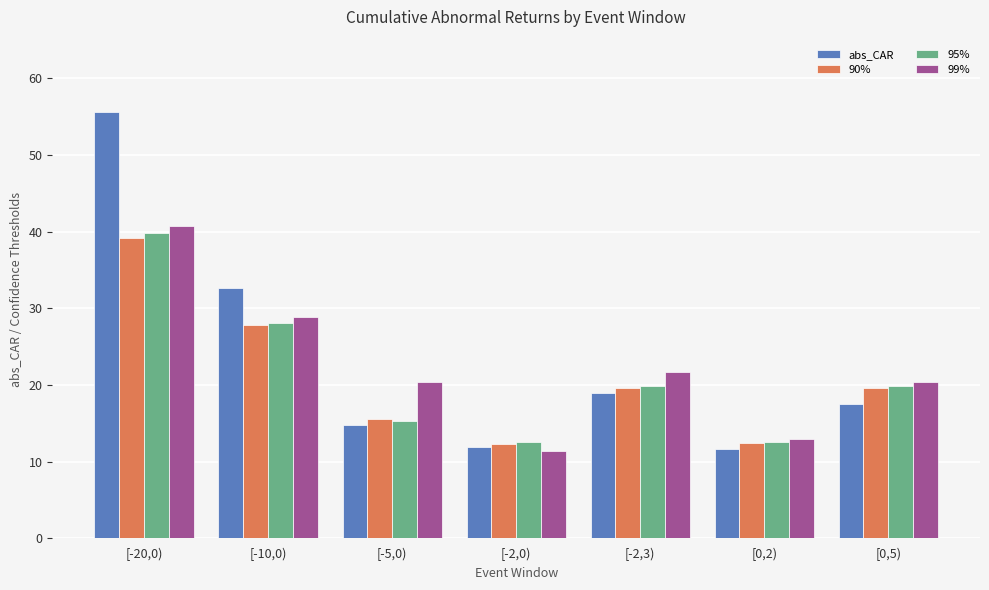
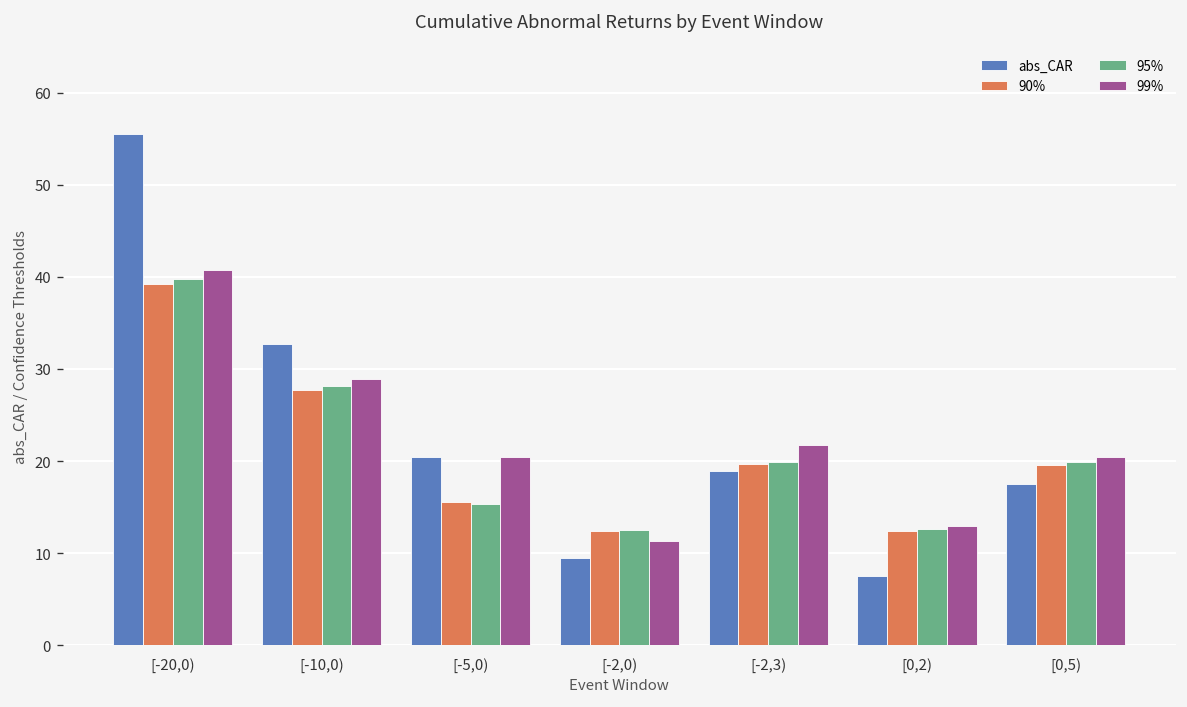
  {
    "abs_CAR": {
      "[-20,0)": 56,
      "[-10,0)": 33,
-     "[-5,0)": 15,
-     "[-2,0)": 12,
+     "[-5,0)": 20,
+     "[-2,0)": 9,
      "[-2,3)": 19,
-     "[0,2)": 12,
+     "[0,2)": 7,
      "[0,5)": 18
    },
    "90%": {
      "[-20,0)": 39,
      "[-10,0)": 28,
      "[-5,0)": 16,
      "[-2,0)": 12,
      "[-2,3)": 20,
      "[0,2)": 12,
      "[0,5)": 20
    },
    "95%": {
      "[-20,0)": 40,
      "[-10,0)": 28,
      "[-5,0)": 15,
      "[-2,0)": 13,
      "[-2,3)": 20,
      "[0,2)": 13,
      "[0,5)": 20
    },
    "99%": {
      "[-20,0)": 41,
      "[-10,0)": 29,
      "[-5,0)": 20,
      "[-2,0)": 11,
      "[-2,3)": 22,
      "[0,2)": 13,
      "[0,5)": 20
    }
  }
